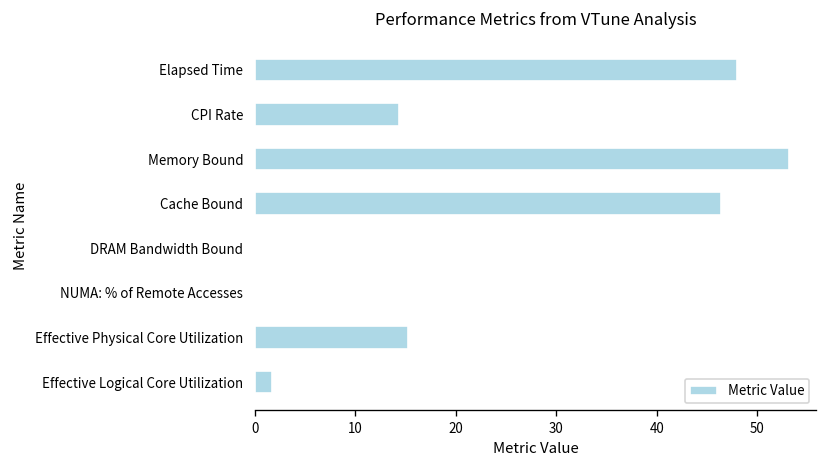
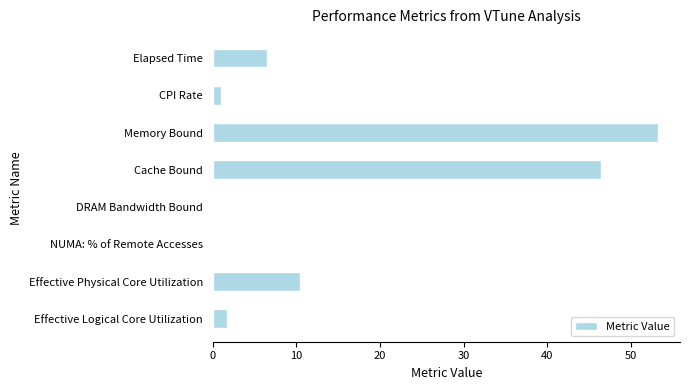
  {
-   "Elapsed Time": 48,
-   "CPI Rate": 14,
+   "Elapsed Time": 6,
+   "CPI Rate": 1,
    "Memory Bound": 53,
    "Cache Bound": 46,
    "DRAM Bandwidth Bound": 0,
    "NUMA: % of Remote Accesses": 0,
-   "Effective Physical Core Utilization": 15,
+   "Effective Physical Core Utilization": 11,
    "Effective Logical Core Utilization": 2
  }
